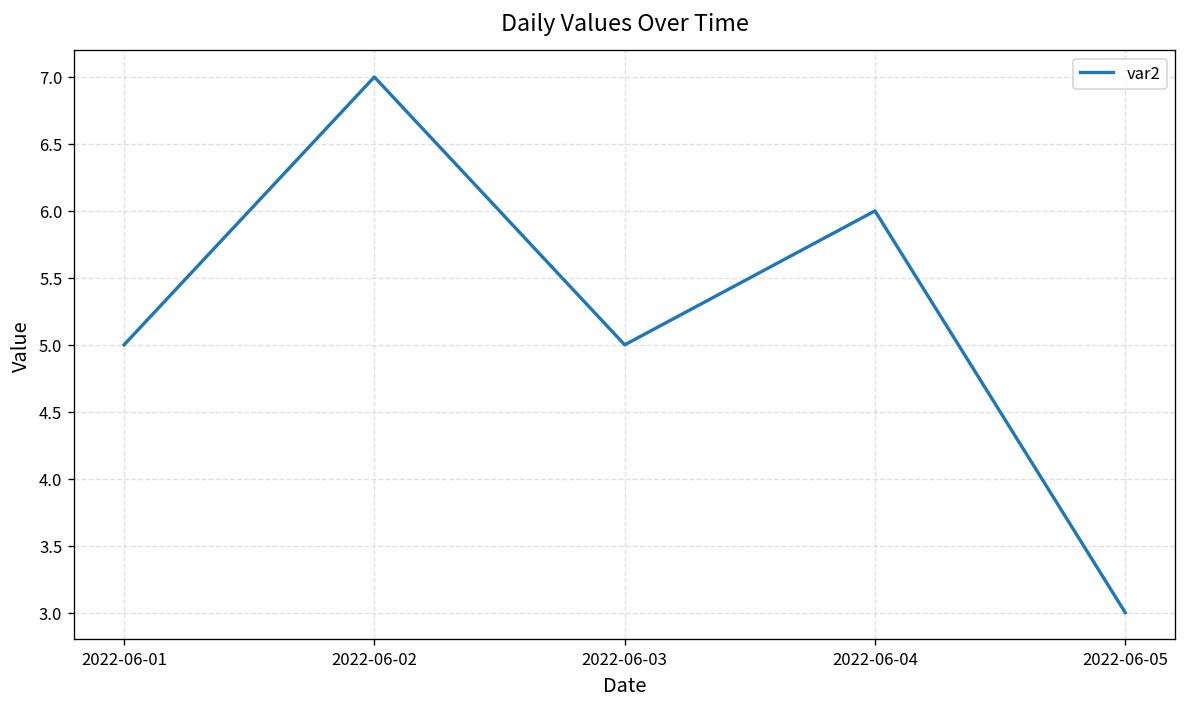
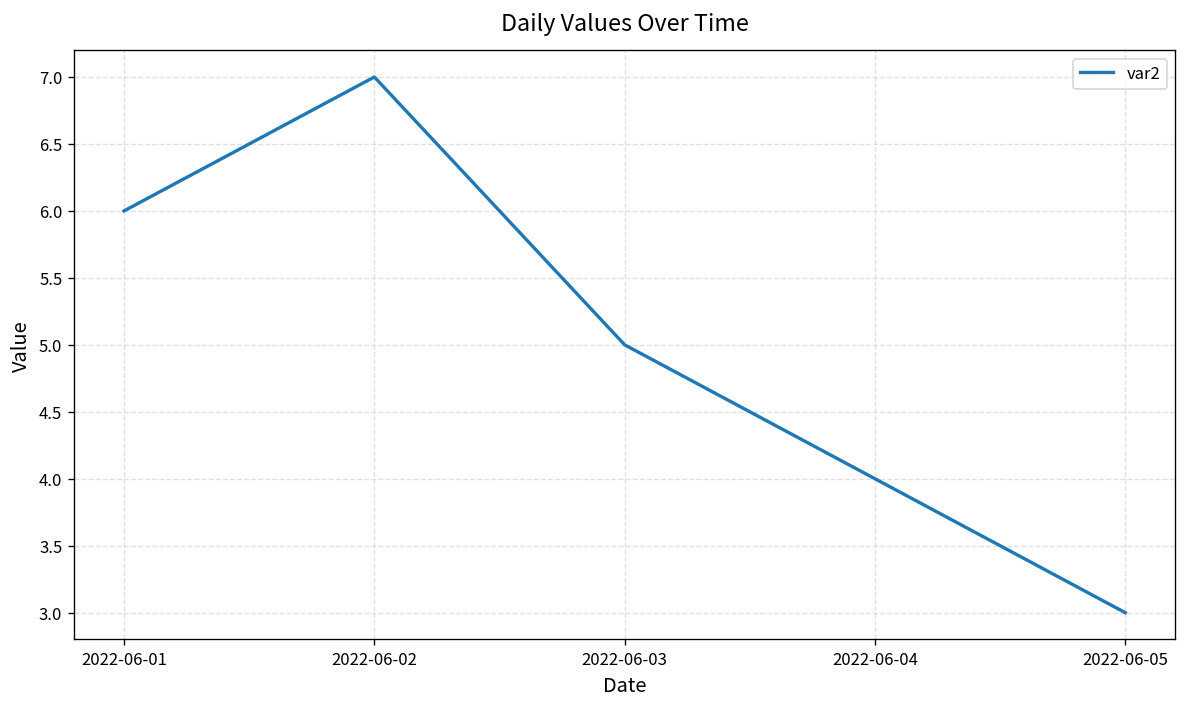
  {
-   "2022-06-01": 5,
+   "2022-06-01": 6,
    "2022-06-02": 7,
    "2022-06-03": 5,
-   "2022-06-04": 6,
+   "2022-06-04": 4,
    "2022-06-05": 3
  }
